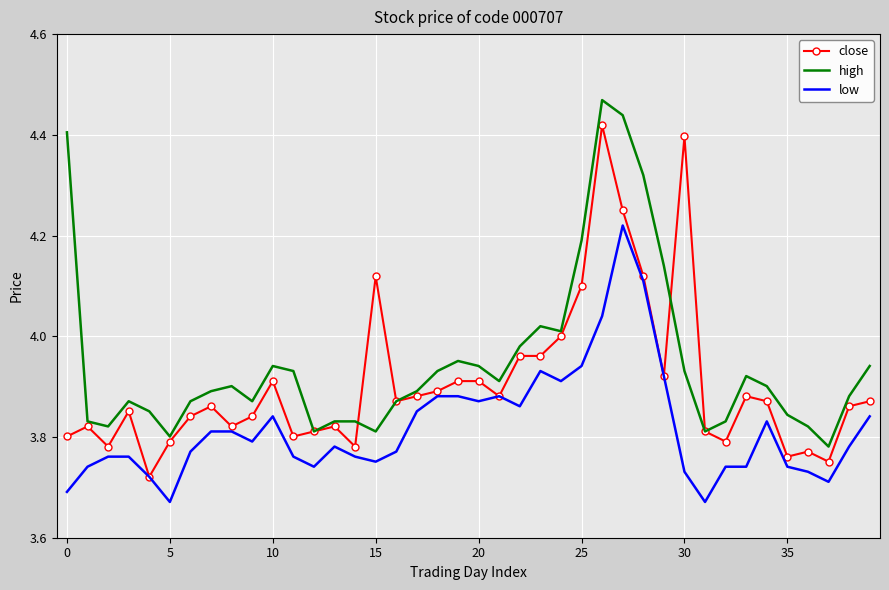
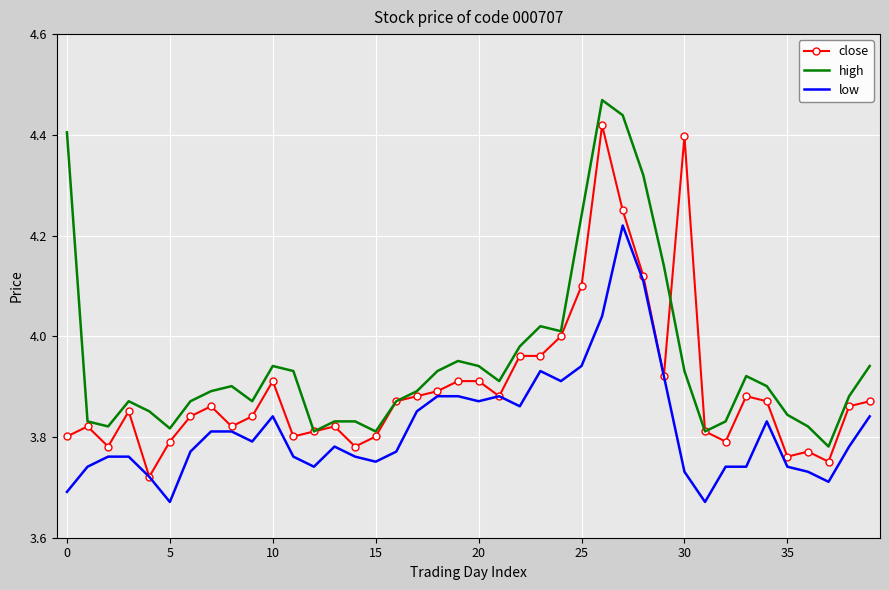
  {
    "close": {
      "0": 3.80,
      "5": 3.79,
      "10": 3.91,
-     "15": 4.12,
+     "15": 3.80,
      "20": 3.91,
      "25": 4.10,
      "30": 4.40,
      "35": 3.76
    },
    "high": {
      "0": 4.41,
-     "5": 3.80,
+     "5": 3.82,
      "10": 3.94,
      "15": 3.81,
      "20": 3.94,
-     "25": 4.19,
+     "25": 4.24,
      "30": 3.93,
      "35": 3.84
    },
    "low": {
      "0": 3.69,
      "5": 3.67,
      "10": 3.84,
      "15": 3.75,
      "20": 3.87,
      "25": 3.94,
      "30": 3.73,
      "35": 3.74
    }
  }
